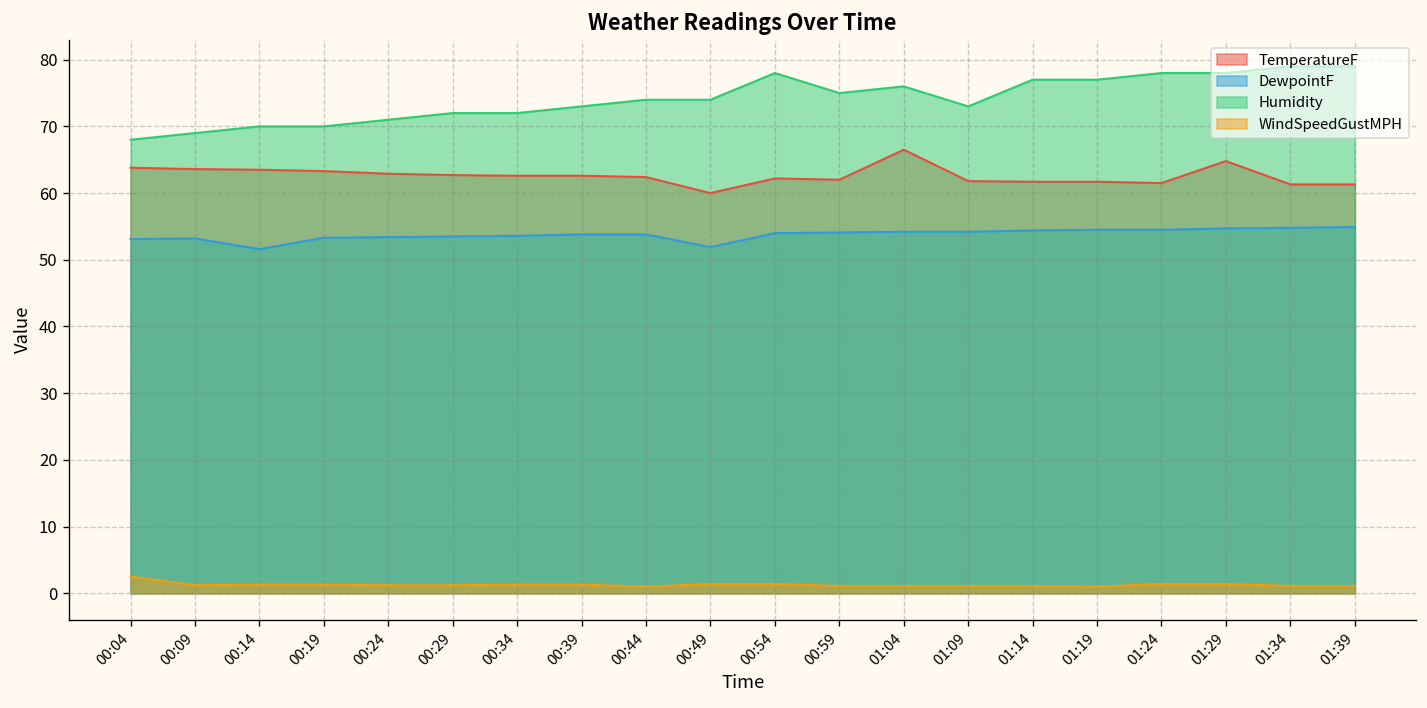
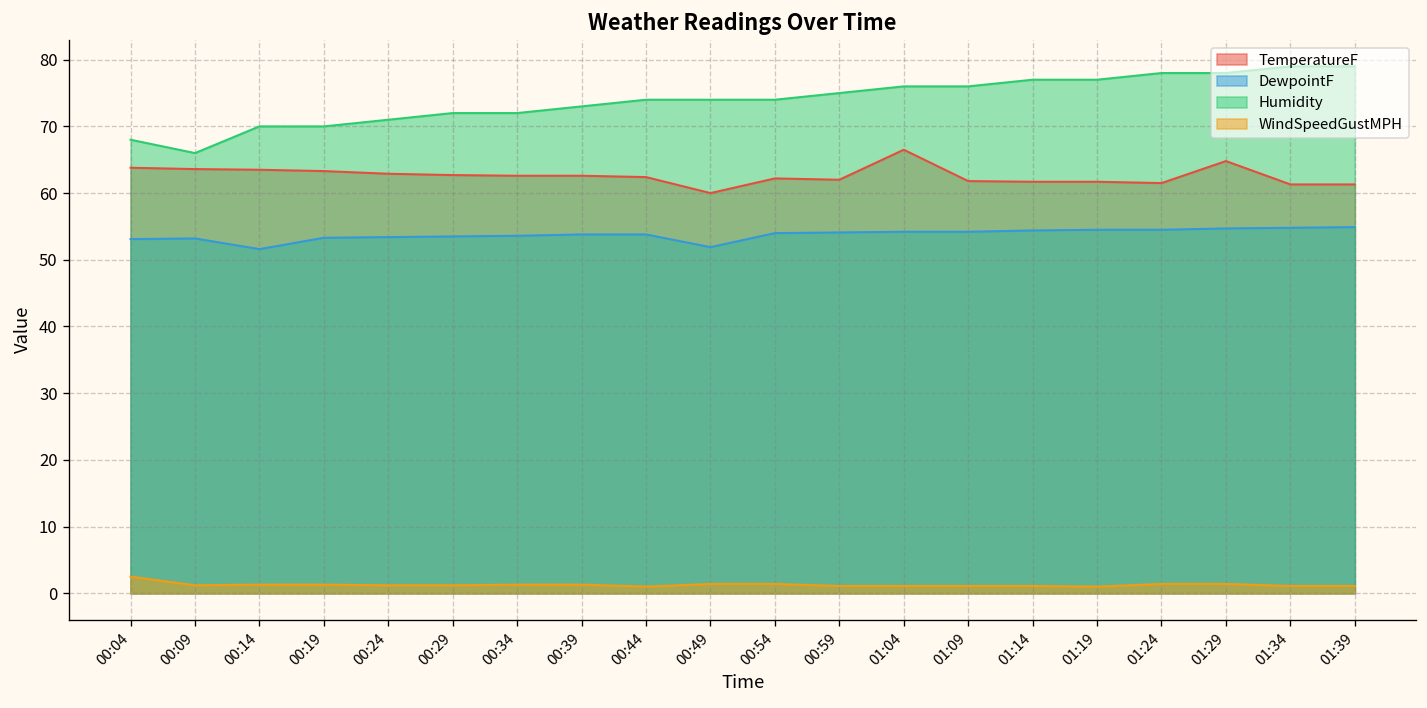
  {
    "TemperatureF": {
      "00:04": 64,
      "00:09": 64,
      "00:14": 64,
      "00:19": 63,
      "00:24": 63,
      "00:29": 63,
      "00:34": 63,
      "00:39": 63,
      "00:44": 62,
      "00:49": 60,
      "00:54": 62,
      "00:59": 62,
      "01:04": 67,
      "01:09": 62,
      "01:14": 62,
      "01:19": 62,
      "01:24": 62,
      "01:29": 65,
      "01:34": 61,
      "01:39": 61
    },
    "DewpointF": {
      "00:04": 53,
      "00:09": 53,
      "00:14": 52,
      "00:19": 53,
      "00:24": 53,
      "00:29": 54,
      "00:34": 54,
      "00:39": 54,
      "00:44": 54,
      "00:49": 52,
      "00:54": 54,
      "00:59": 54,
      "01:04": 54,
      "01:09": 54,
      "01:14": 54,
      "01:19": 55,
      "01:24": 55,
      "01:29": 55,
      "01:34": 55,
      "01:39": 55
    },
    "Humidity": {
      "00:04": 68,
-     "00:09": 69,
+     "00:09": 66,
      "00:14": 70,
      "00:19": 70,
      "00:24": 71,
      "00:29": 72,
      "00:34": 72,
      "00:39": 73,
      "00:44": 74,
      "00:49": 74,
-     "00:54": 78,
+     "00:54": 74,
      "00:59": 75,
      "01:04": 76,
-     "01:09": 73,
+     "01:09": 76,
      "01:14": 77,
      "01:19": 77,
      "01:24": 78
    },
    "WindSpeedGustMPH": {
      "00:04": 3,
      "00:09": 1,
      "00:14": 1,
      "00:19": 1,
      "00:24": 1,
      "00:29": 1,
      "00:34": 1,
      "00:39": 1,
      "00:44": 1,
      "00:49": 1,
      "00:54": 1,
      "00:59": 1,
      "01:04": 1,
      "01:09": 1,
      "01:14": 1,
      "01:19": 1,
      "01:24": 1,
      "01:29": 1,
      "01:34": 1,
      "01:39": 1
    }
  }
